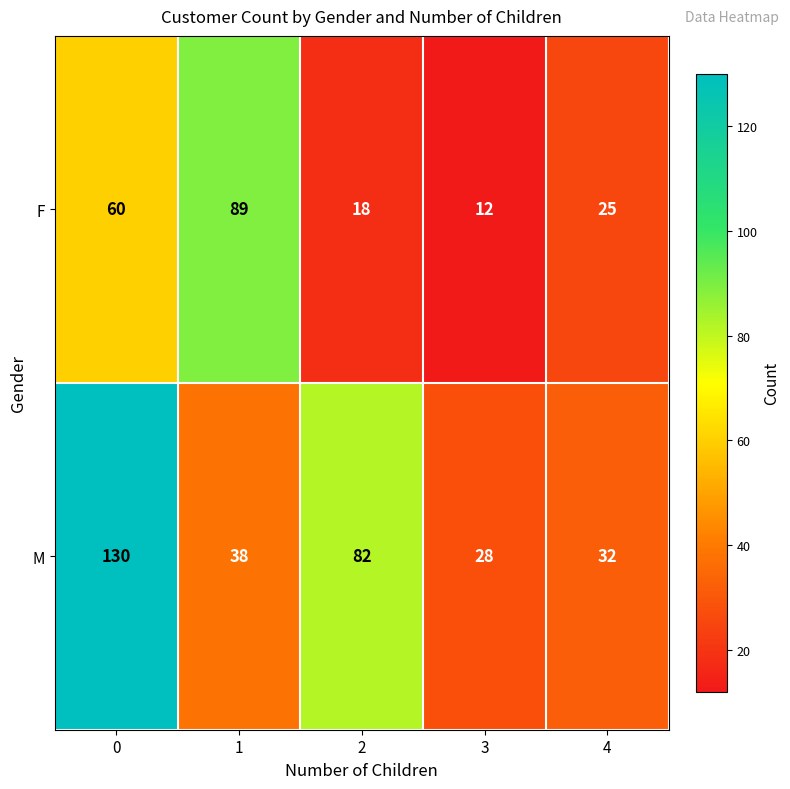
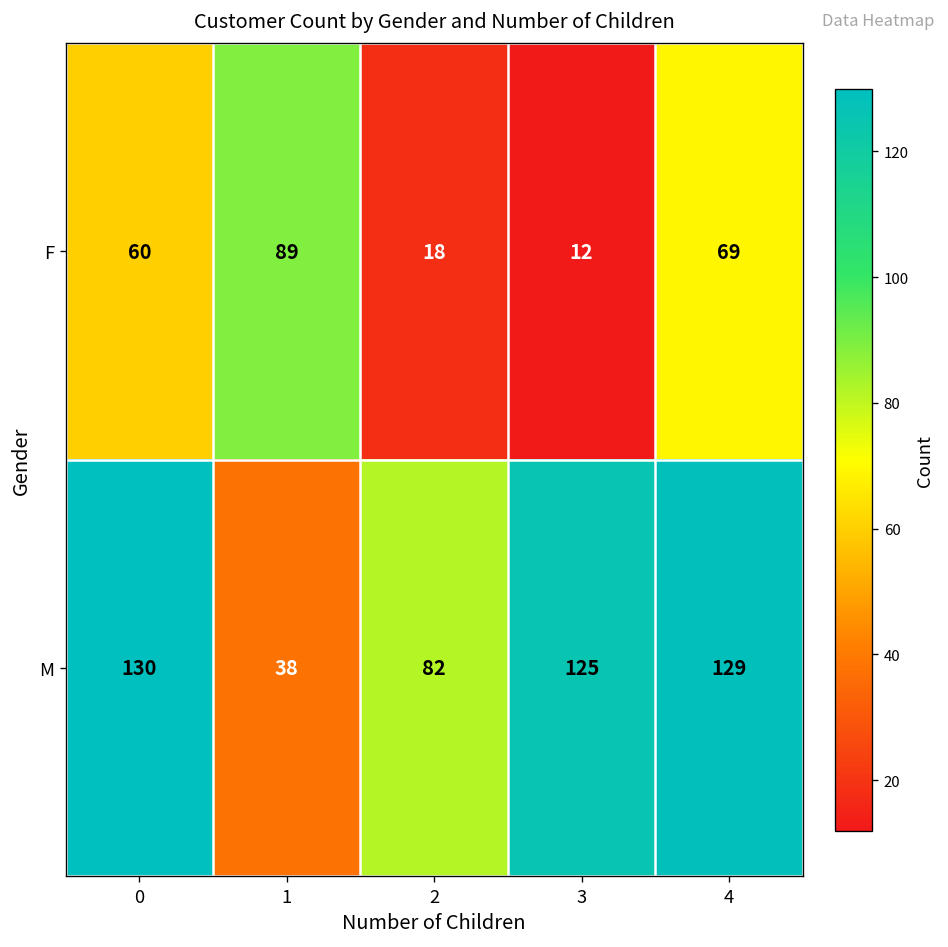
  {
    "F": {
      "0": 60,
      "1": 89,
      "2": 18,
      "3": 12,
-     "4": 25
+     "4": 69
    },
    "M": {
      "0": 130,
      "1": 38,
      "2": 82,
-     "3": 28,
-     "4": 32
+     "3": 125,
+     "4": 129
    }
  }
